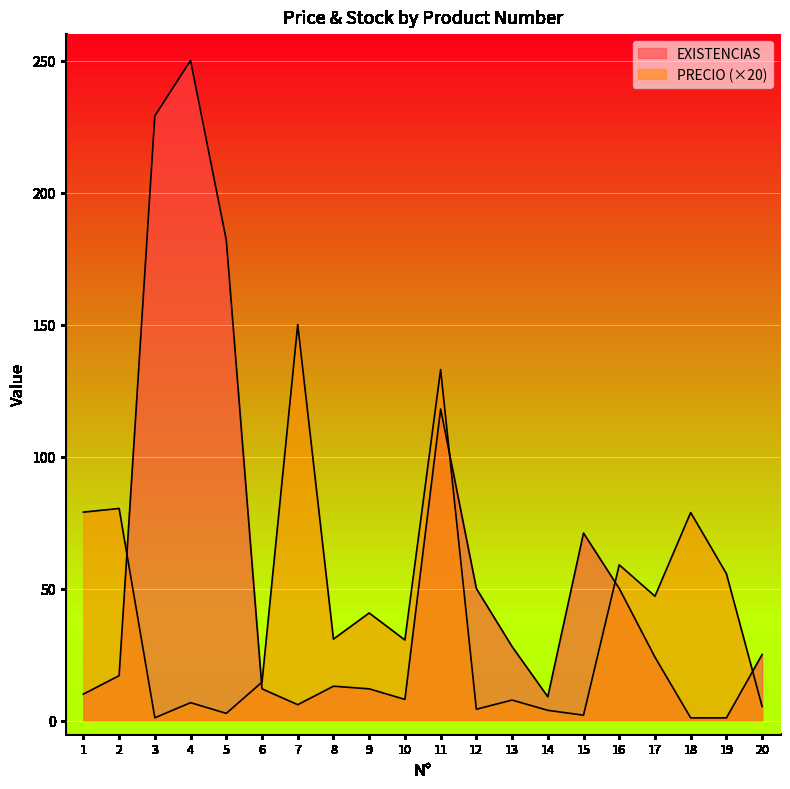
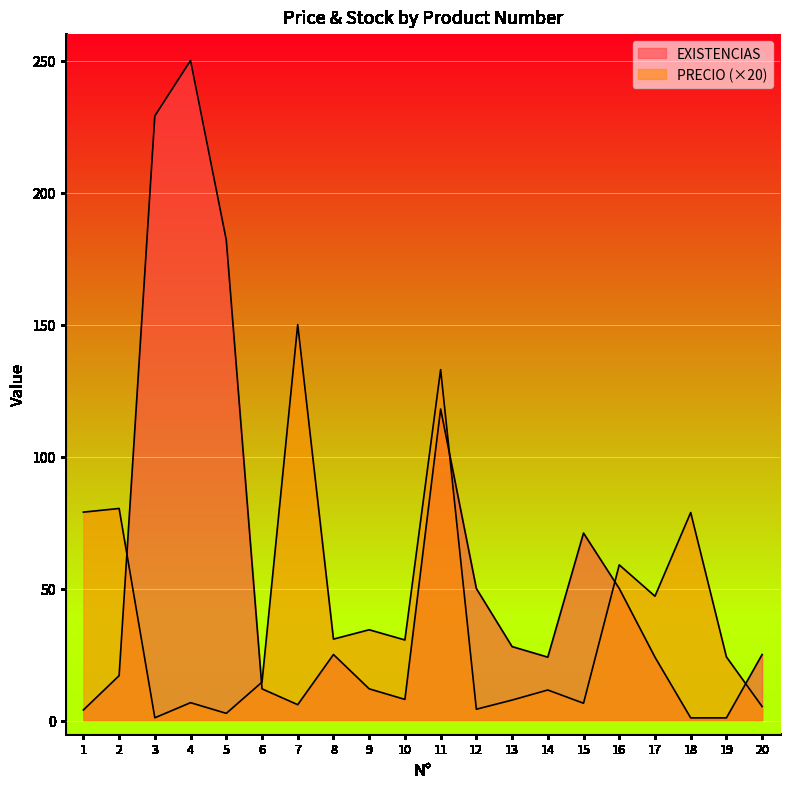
  {
    "EXISTENCIAS": {
-     "1": 10,
+     "1": 4,
      "2": 17,
      "3": 229,
      "4": 250,
      "5": 182,
      "6": 12,
      "7": 6,
-     "8": 13,
+     "8": 25,
      "9": 12,
      "10": 8,
      "11": 118,
      "12": 50,
      "13": 28,
-     "14": 9,
+     "14": 24,
      "15": 71,
      "16": 50,
      "17": 24,
      "18": 1,
      "19": 1,
      "20": 25
    },
    "PRECIO (×20)": {
      "1": 79,
      "2": 80,
      "3": 1,
      "4": 7,
      "5": 3,
      "6": 15,
      "7": 150,
      "8": 31,
-     "9": 41,
+     "9": 34,
      "10": 31,
      "11": 133,
      "12": 4,
      "13": 8,
-     "14": 4,
-     "15": 2,
+     "14": 12,
+     "15": 7,
      "16": 59,
      "17": 47,
      "18": 79,
-     "19": 56,
+     "19": 24,
      "20": 5
    }
  }
